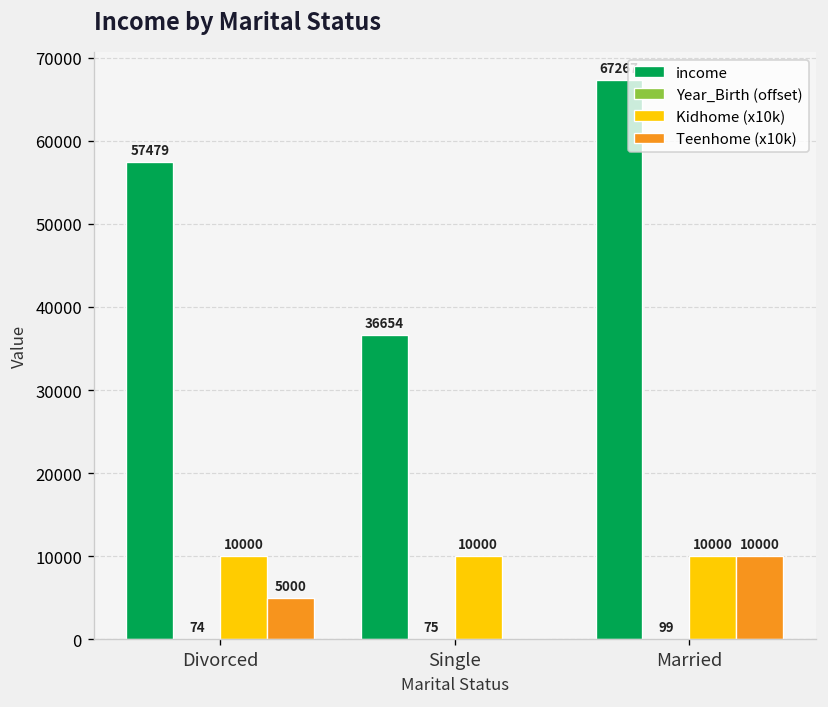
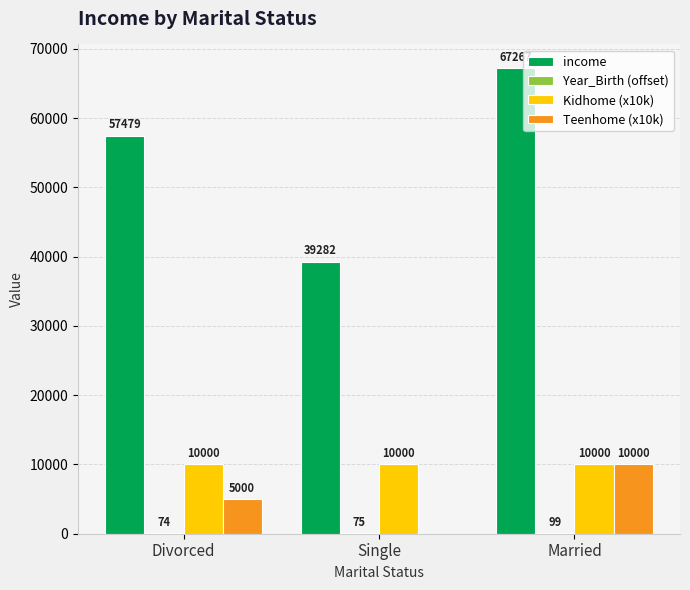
  {
    "income": {
      "Divorced": 57479,
-     "Single": 36654
+     "Single": 39282
    },
    "Year_Birth (offset)": {
      "Divorced": 74,
      "Single": 75,
      "Married": 99
    },
    "Kidhome (x10k)": {
      "Divorced": 10000,
      "Single": 10000,
      "Married": 10000
    },
    "Teenhome (x10k)": {
      "Divorced": 5000,
      "Married": 10000
    }
  }
